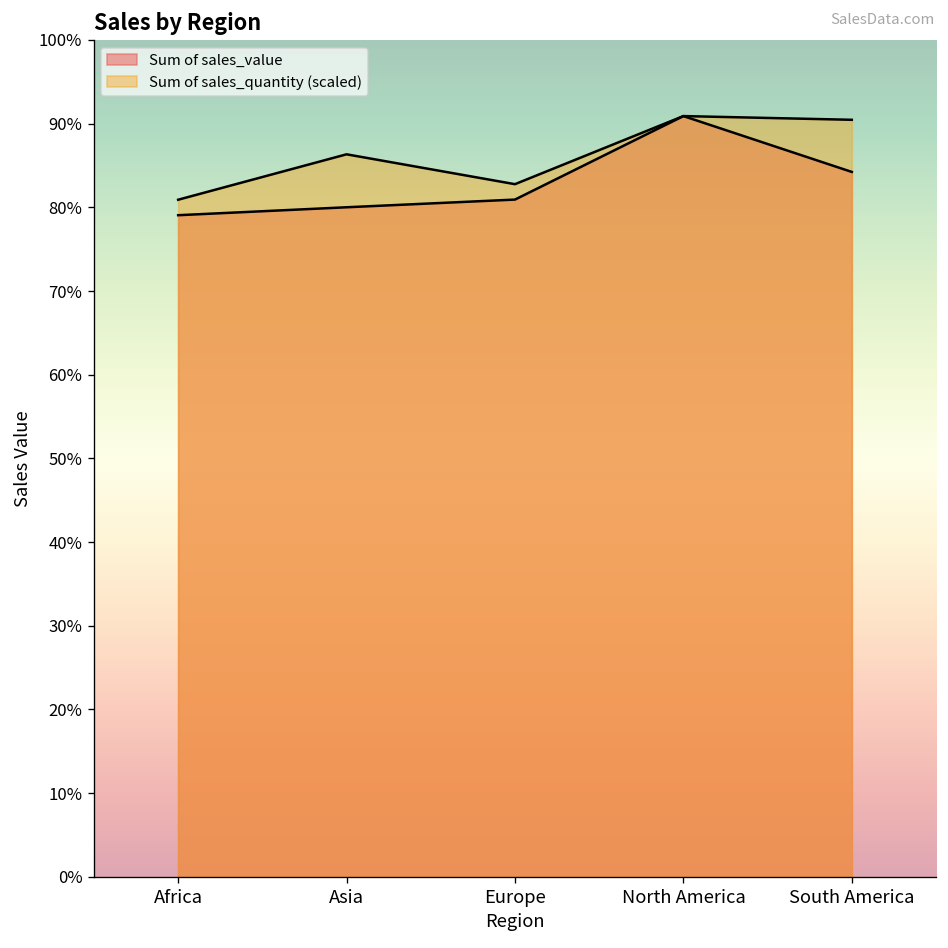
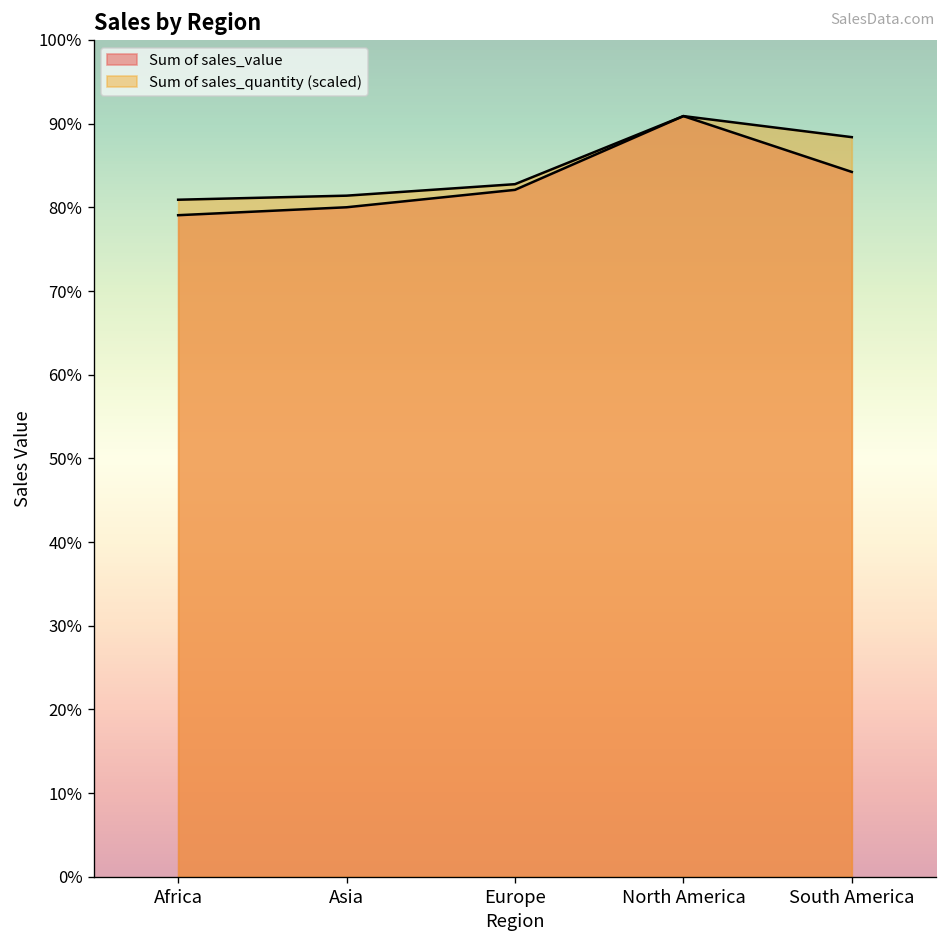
  {
    "Sum of sales_value": {
      "Africa": "79%",
      "Asia": "80%",
-     "Europe": "81%",
+     "Europe": "82%",
      "South America": "84%"
    },
    "Sum of sales_quantity (scaled)": {
      "Africa": "81%",
-     "Asia": "86%",
+     "Asia": "81%",
      "Europe": "83%",
-     "South America": "90%"
+     "South America": "88%"
    }
  }
